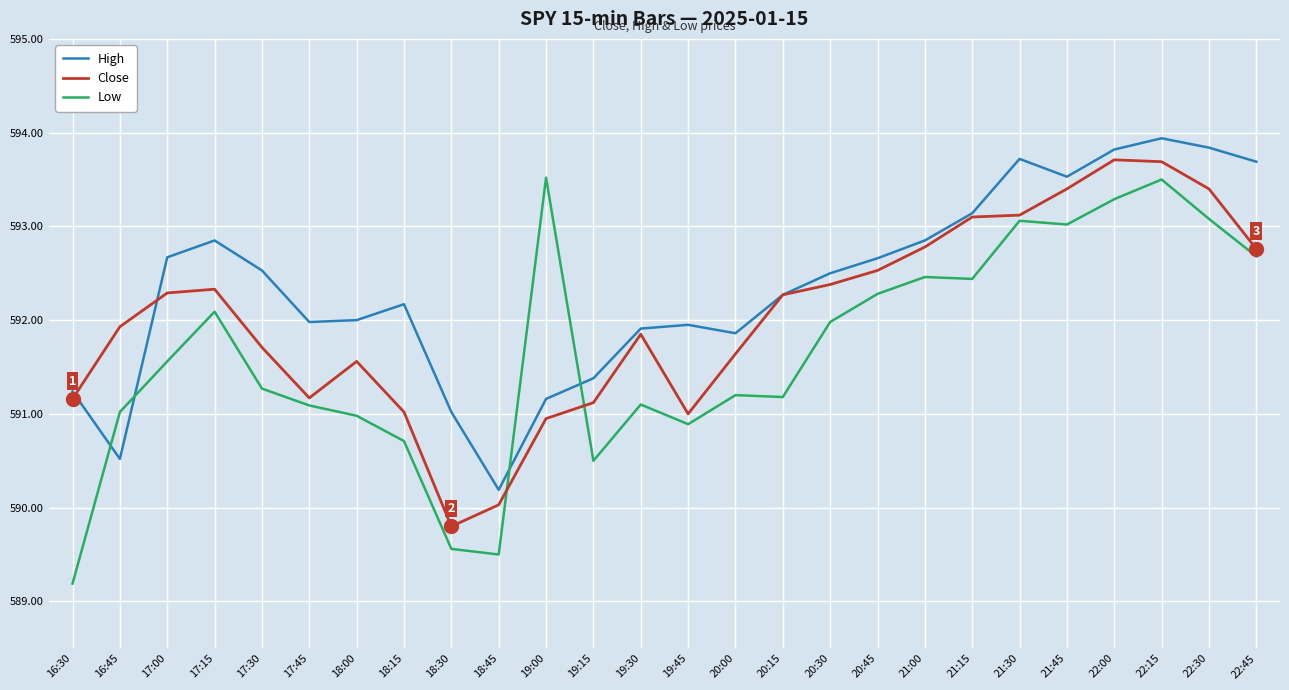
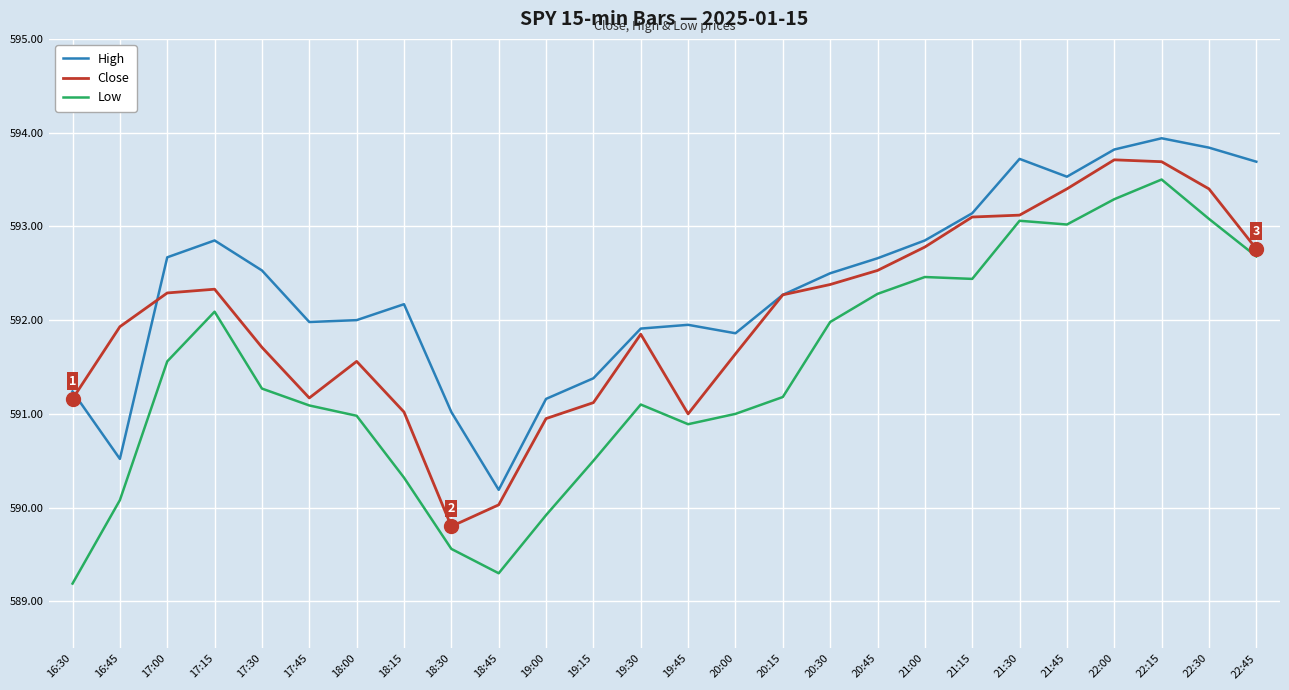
  {
    "High": {
      "16:45": 590.5,
      "17:00": 592.7,
      "17:15": 592.9,
      "17:30": 592.5,
      "17:45": 592.0,
      "18:00": 592.0,
      "18:15": 592.2,
      "18:30": 591.0,
      "18:45": 590.2,
      "19:00": 591.2,
      "19:15": 591.4,
      "19:30": 591.9,
      "19:45": 592.0,
      "20:00": 591.9,
      "20:30": 592.5,
      "20:45": 592.7,
      "21:00": 592.9,
      "21:15": 593.1,
      "21:30": 593.7,
      "21:45": 593.5,
      "22:00": 593.8,
      "22:15": 593.9,
      "22:30": 593.8,
      "22:45": 593.7
    },
    "Low": {
      "16:30": 589.2,
-     "16:45": 591.0,
+     "16:45": 590.1,
      "17:00": 591.6,
      "17:15": 592.1,
      "17:30": 591.3,
      "17:45": 591.1,
      "18:00": 591.0,
-     "18:15": 590.7,
+     "18:15": 590.3,
      "18:30": 589.6,
-     "18:45": 589.5,
-     "19:00": 593.5,
+     "18:45": 589.3,
+     "19:00": 589.9,
      "19:15": 590.5,
      "19:30": 591.1,
      "19:45": 590.9,
-     "20:00": 591.2,
+     "20:00": 591.0,
      "20:15": 591.2,
      "20:30": 592.0,
      "20:45": 592.3,
      "21:00": 592.5,
      "21:15": 592.4,
      "21:30": 593.1,
      "21:45": 593.0,
      "22:00": 593.3,
      "22:15": 593.5,
      "22:30": 593.1,
      "22:45": 592.7
    }
  }
